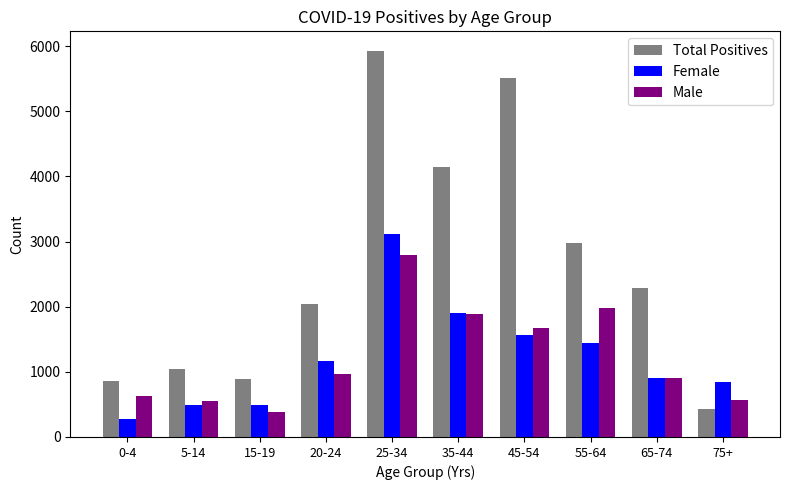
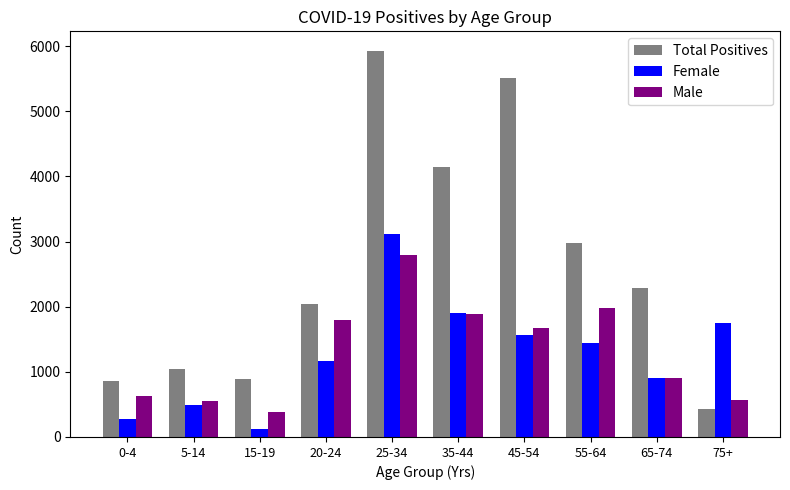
  {
    "Total Positives": {
      "0-4": 900,
      "5-14": 1000,
      "15-19": 900,
      "20-24": 2000,
      "25-34": 5900,
      "35-44": 4100,
      "45-54": 5500,
      "55-64": 3000,
      "65-74": 2300,
      "75+": 400
    },
    "Female": {
      "0-4": 300,
      "5-14": 500,
-     "15-19": 500,
+     "15-19": 100,
      "20-24": 1200,
      "25-34": 3100,
      "35-44": 1900,
      "45-54": 1600,
      "55-64": 1400,
      "65-74": 900,
-     "75+": 800
+     "75+": 1800
    },
    "Male": {
      "0-4": 600,
      "5-14": 500,
      "15-19": 400,
-     "20-24": 1000,
+     "20-24": 1800,
      "25-34": 2800,
      "35-44": 1900,
      "45-54": 1700,
      "55-64": 2000,
      "65-74": 900,
      "75+": 600
    }
  }
